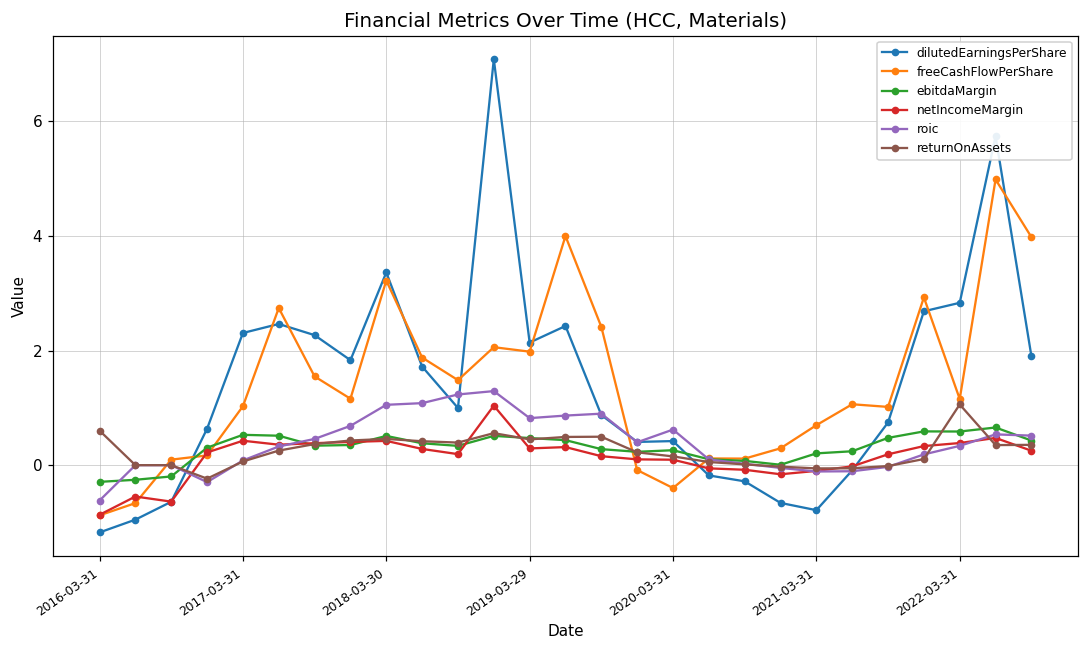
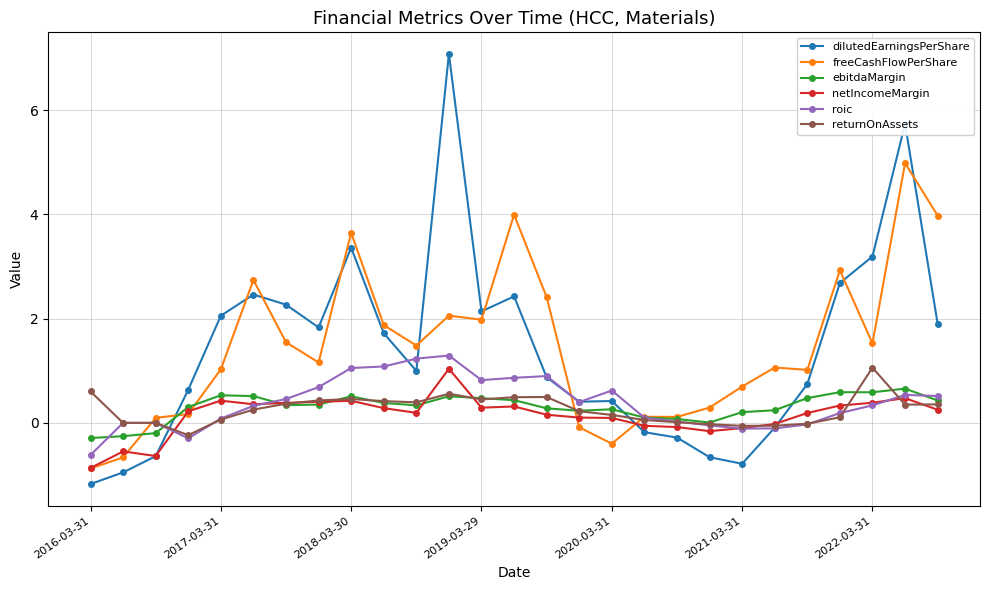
  {
    "dilutedEarningsPerShare": {
      "2016-03-31": -1.2,
-     "2017-03-31": 2.3,
+     "2017-03-31": 2.1,
      "2018-03-30": 3.4,
      "2019-03-29": 2.1,
      "2020-03-31": 0.4,
      "2021-03-31": -0.8,
-     "2022-03-31": 2.8
+     "2022-03-31": 3.2
    },
    "freeCashFlowPerShare": {
      "2017-03-31": 1.0,
-     "2018-03-30": 3.2,
+     "2018-03-30": 3.6,
      "2019-03-29": 2.0,
      "2020-03-31": -0.4,
      "2021-03-31": 0.7,
-     "2022-03-31": 1.2
+     "2022-03-31": 1.5
    },
    "ebitdaMargin": {
      "2016-03-31": -0.3,
      "2017-03-31": 0.5,
      "2018-03-30": 0.5,
      "2020-03-31": 0.3,
      "2021-03-31": 0.2,
      "2022-03-31": 0.6
    },
    "netIncomeMargin": {
      "2017-03-31": 0.4,
      "2019-03-29": 0.3,
      "2020-03-31": 0.1
    },
    "roic": {
      "2016-03-31": -0.6,
      "2018-03-30": 1.1,
      "2019-03-29": 0.8,
      "2020-03-31": 0.6
    },
    "returnOnAssets": {
      "2016-03-31": 0.6,
      "2020-03-31": 0.2,
      "2022-03-31": 1.1
    }
  }
